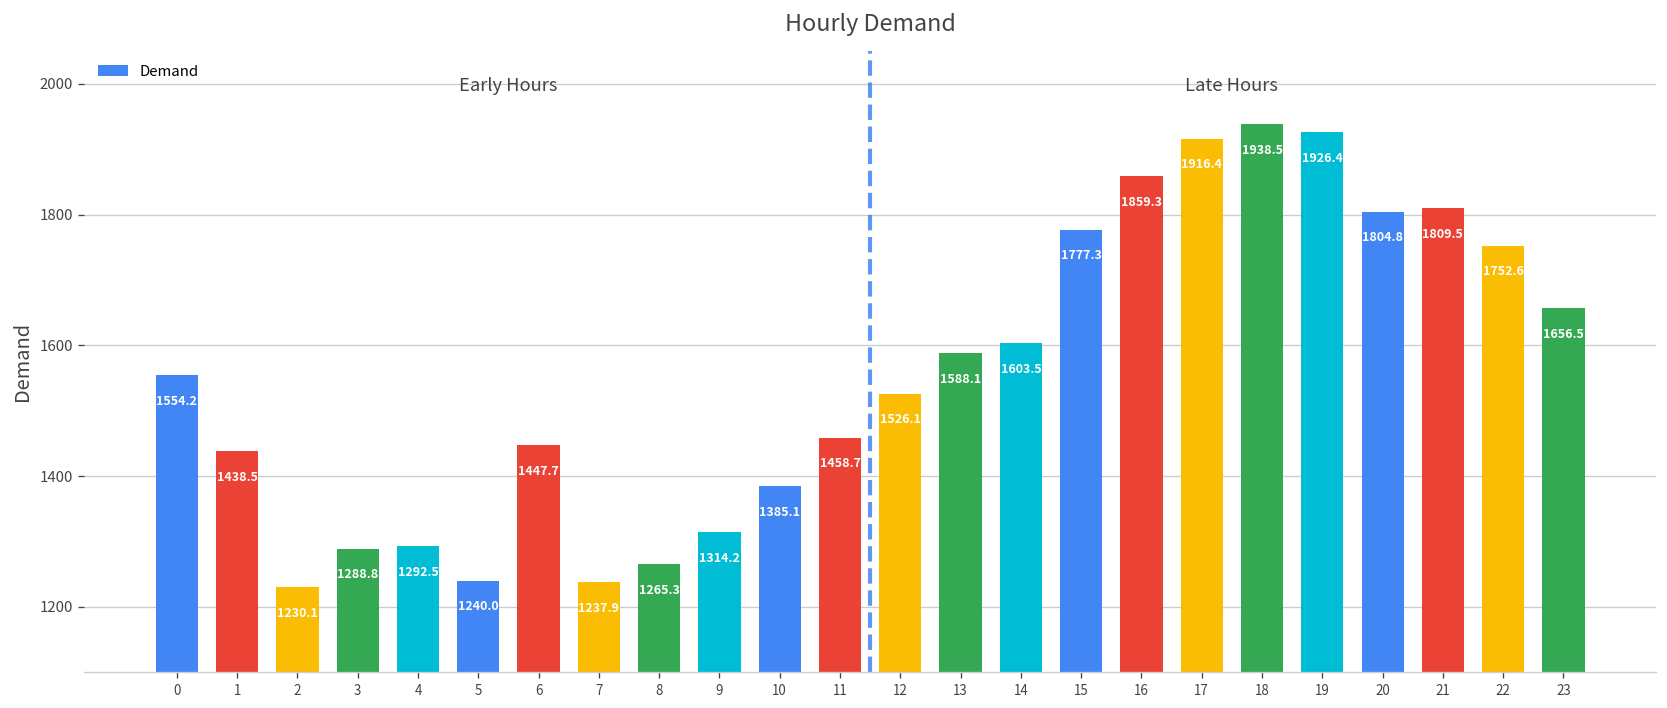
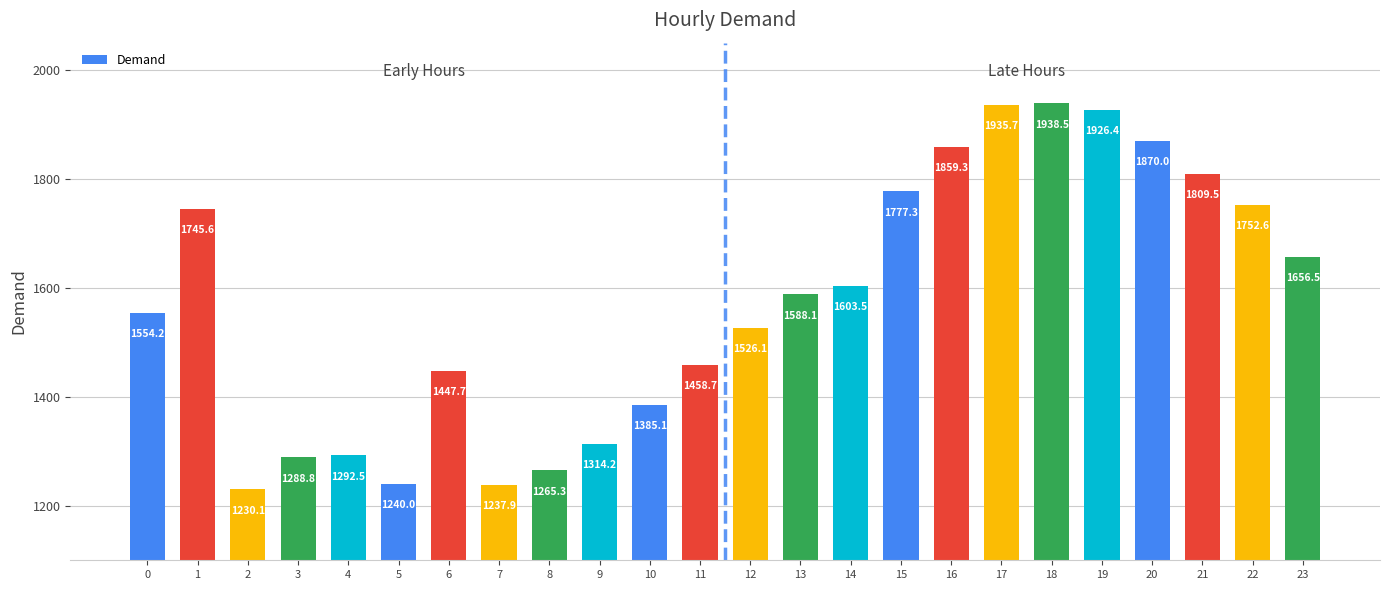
  {
    "0": 1554.2,
-   "1": 1438.5,
+   "1": 1745.6,
    "2": 1230.1,
    "3": 1288.8,
    "4": 1292.5,
    "5": 1240.0,
    "6": 1447.7,
    "7": 1237.9,
    "8": 1265.3,
    "9": 1314.2,
    "10": 1385.1,
    "11": 1458.7,
    "12": 1526.1,
    "13": 1588.1,
    "14": 1603.5,
    "15": 1777.3,
    "16": 1859.3,
-   "17": 1916.4,
+   "17": 1935.7,
    "18": 1938.5,
    "19": 1926.4,
-   "20": 1804.8,
+   "20": 1870.0,
    "21": 1809.5,
    "22": 1752.6,
    "23": 1656.5
  }
